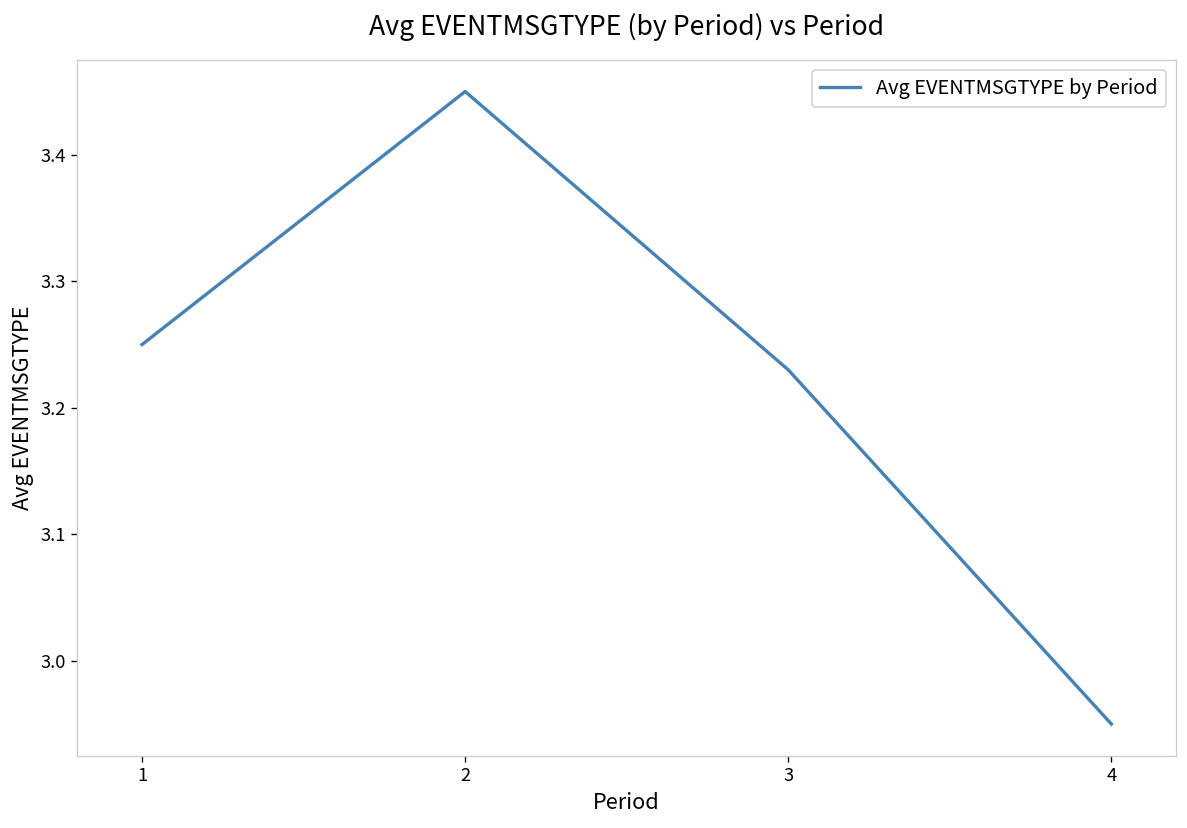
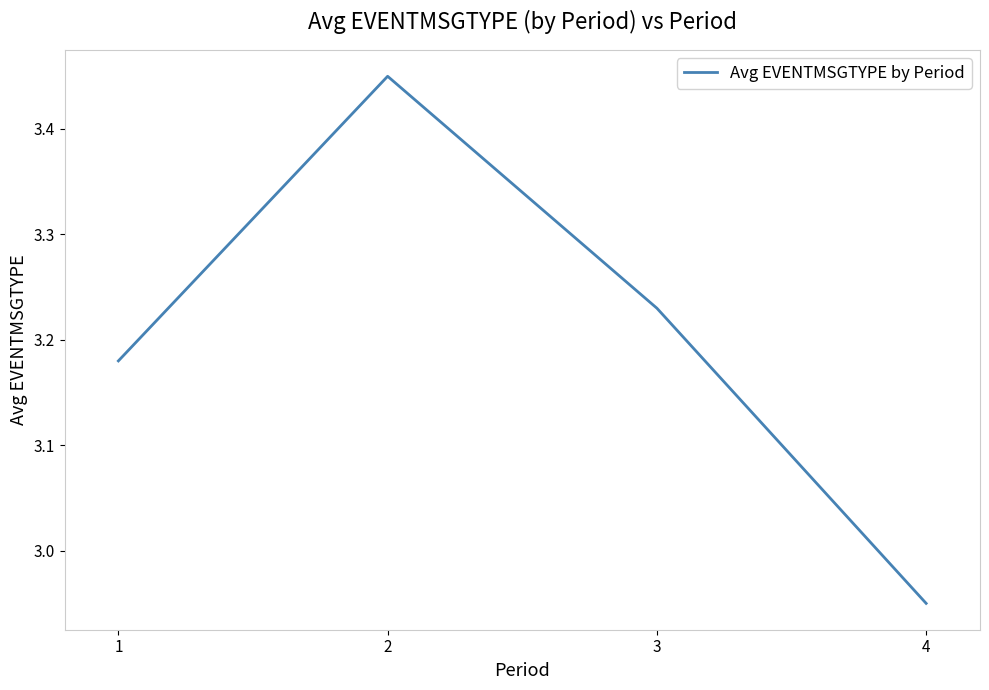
  {
-   "1": 3.25,
+   "1": 3.18,
    "2": 3.45,
    "3": 3.23,
    "4": 2.95
  }
